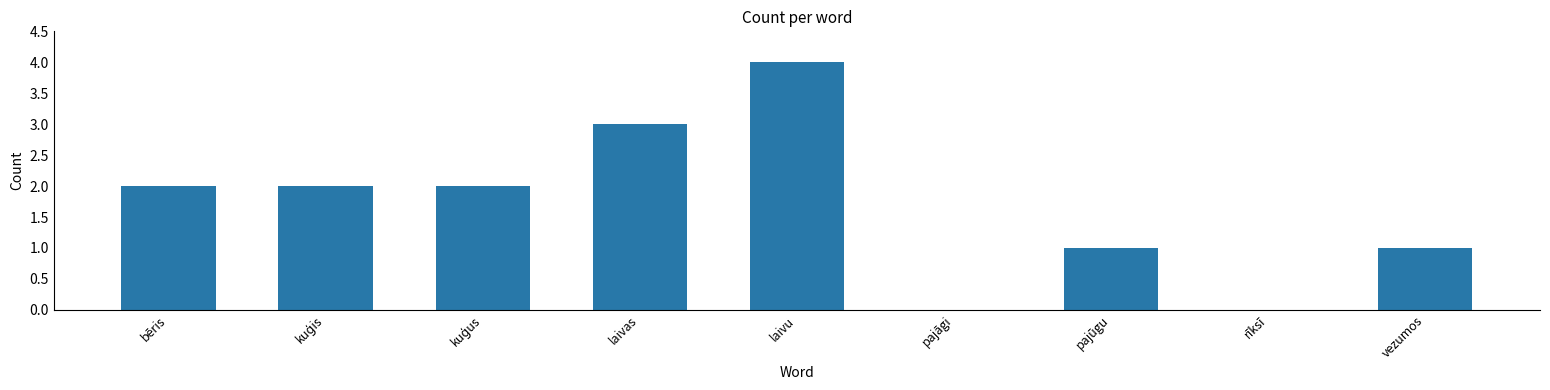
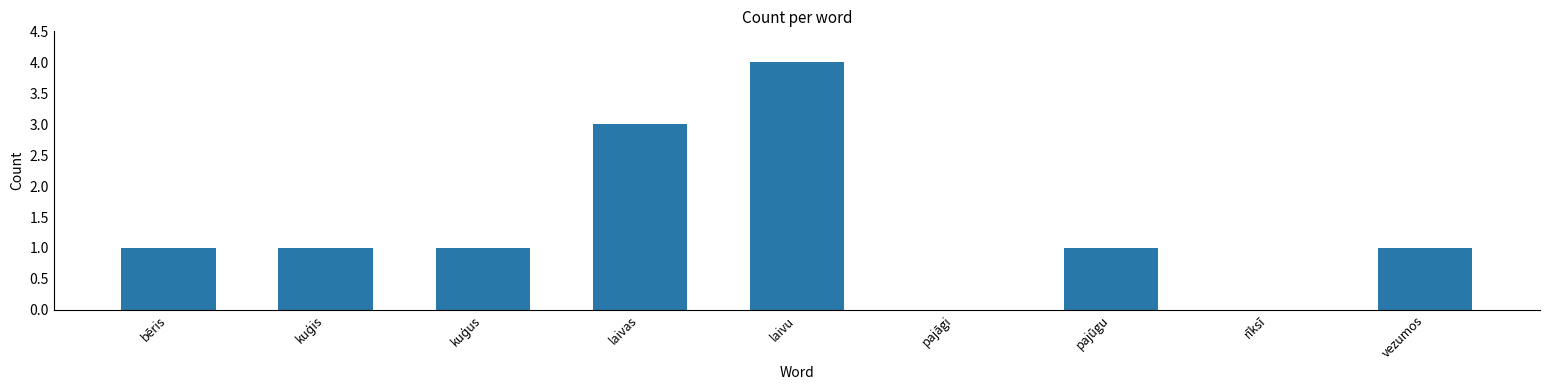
  {
-   "bēris": 2,
-   "kuģis": 2,
-   "kuģus": 2,
+   "bēris": 1,
+   "kuģis": 1,
+   "kuģus": 1,
    "laivas": 3,
    "laivu": 4,
    "pajāgi": 0,
    "pajūgu": 1,
    "rīksī": 0,
    "vezumos": 1
  }
